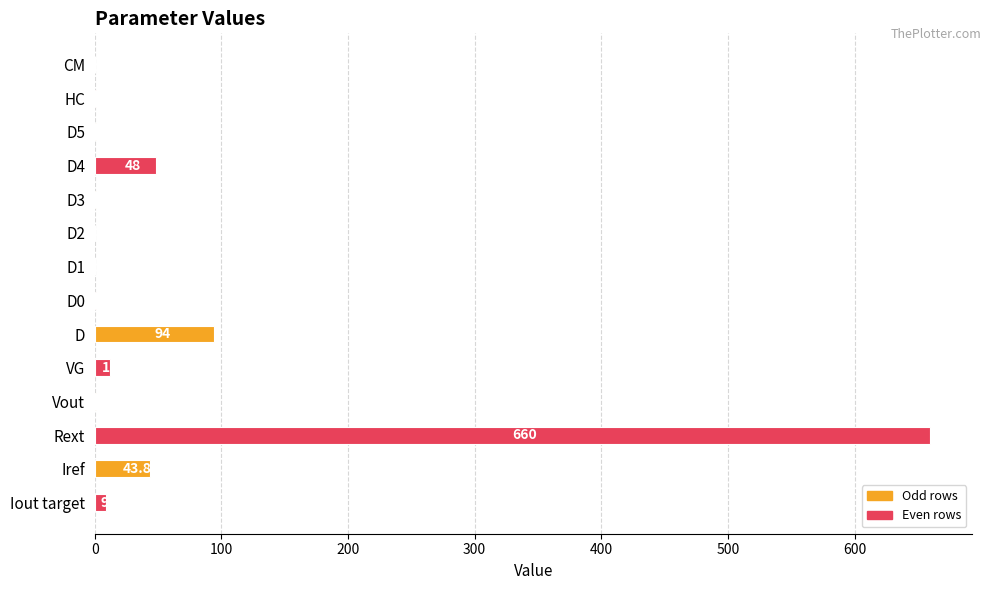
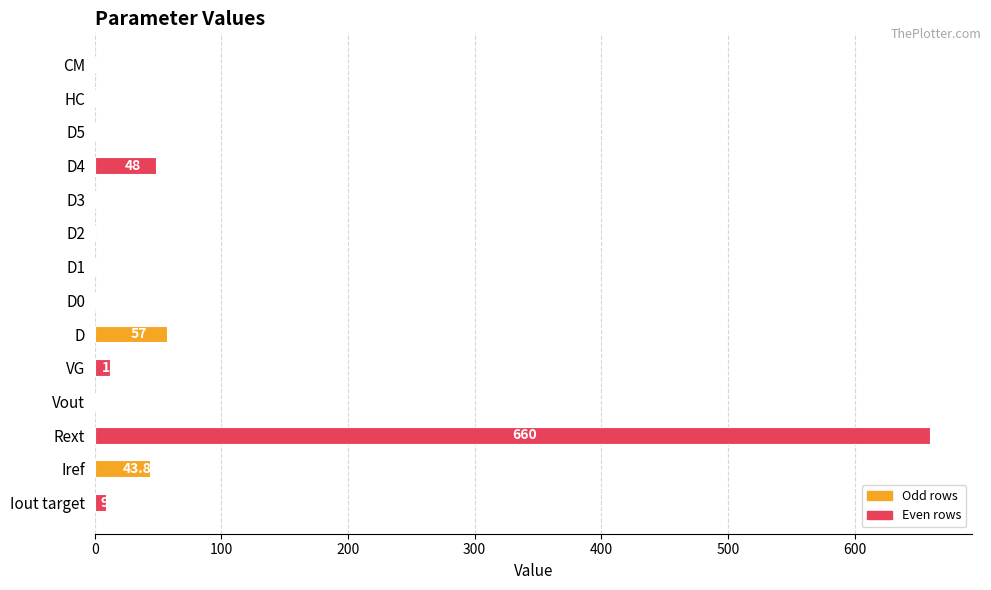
  {
    "D4": 48,
-   "D": 94,
+   "D": 57,
    "Rext": 660
  }
